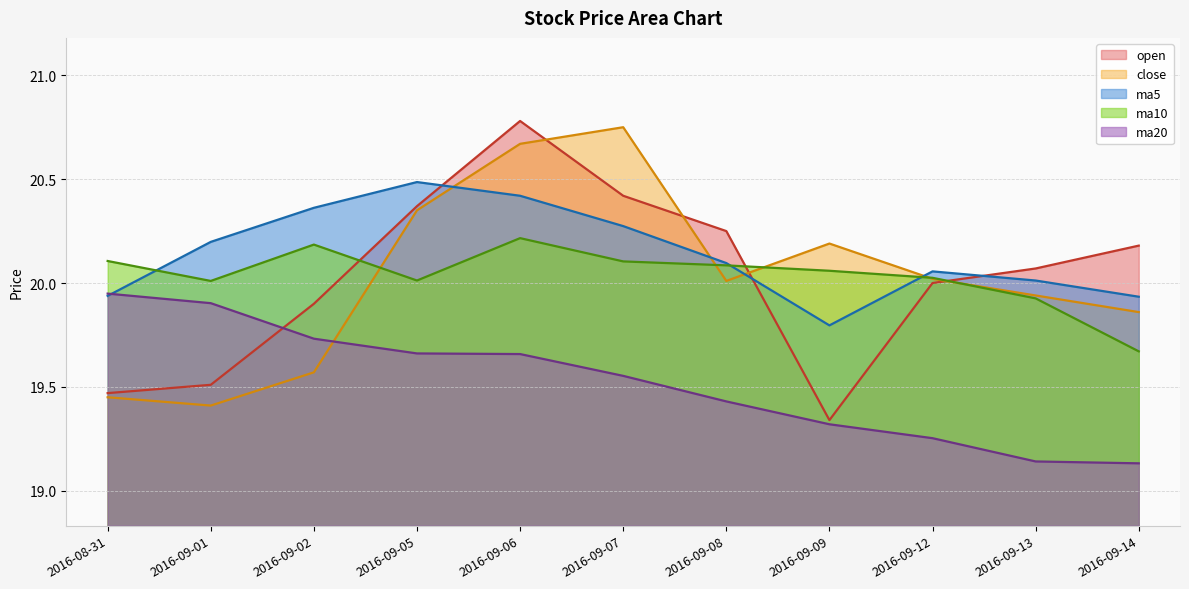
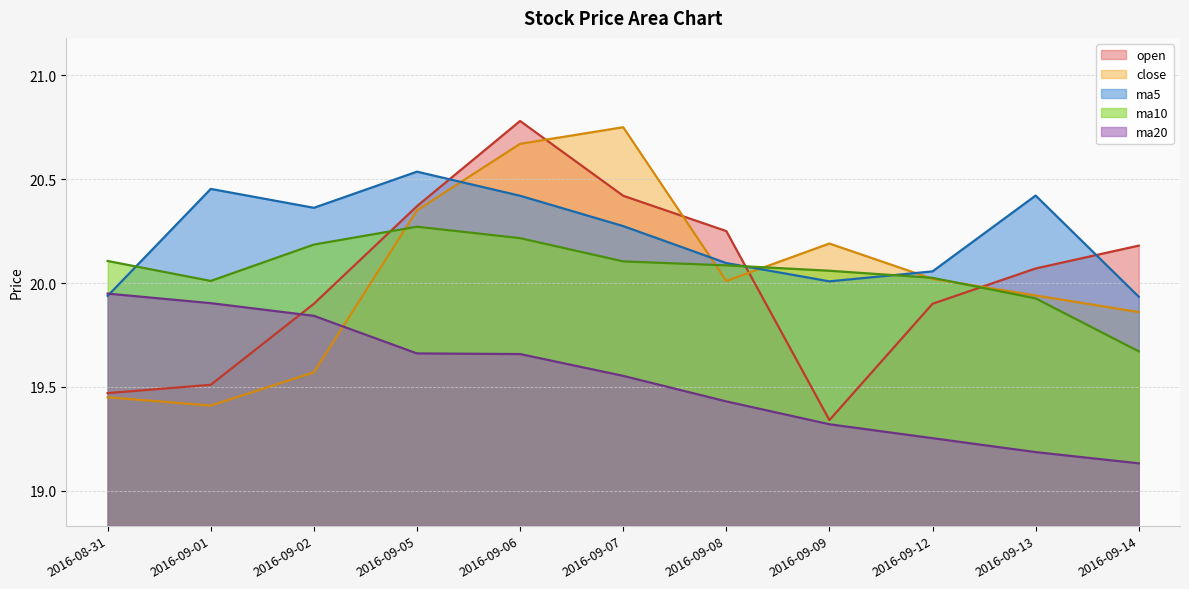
  {
    "open": {
      "2016-08-31": 19.47,
      "2016-09-01": 19.5,
      "2016-09-02": 19.9,
      "2016-09-05": 20.37,
      "2016-09-06": 20.78,
      "2016-09-07": 20.42,
      "2016-09-08": 20.25,
      "2016-09-09": 19.34,
-     "2016-09-12": 20.0,
+     "2016-09-12": 19.9,
      "2016-09-13": 20.07,
      "2016-09-14": 20.18
    },
    "close": {
      "2016-08-31": 19.45,
      "2016-09-01": 19.41,
      "2016-09-02": 19.57,
      "2016-09-05": 20.35,
      "2016-09-06": 20.67,
      "2016-09-07": 20.75,
      "2016-09-08": 20.01,
      "2016-09-09": 20.19,
      "2016-09-13": 19.94,
      "2016-09-14": 19.86
    },
    "ma5": {
-     "2016-09-01": 20.20,
+     "2016-09-01": 20.45,
      "2016-09-02": 20.36,
-     "2016-09-05": 20.49,
+     "2016-09-05": 20.54,
      "2016-09-06": 20.42,
      "2016-09-07": 20.27,
-     "2016-09-09": 19.80,
+     "2016-09-09": 20.01,
      "2016-09-12": 20.06,
-     "2016-09-13": 20.01,
+     "2016-09-13": 20.42,
      "2016-09-14": 19.93
    },
    "ma10": {
      "2016-08-31": 20.11,
      "2016-09-01": 20.01,
      "2016-09-02": 20.19,
-     "2016-09-05": 20.01,
+     "2016-09-05": 20.27,
      "2016-09-06": 20.22,
      "2016-09-07": 20.10,
      "2016-09-09": 20.06,
      "2016-09-13": 19.93,
      "2016-09-14": 19.67
    },
    "ma20": {
      "2016-09-01": 19.90,
-     "2016-09-02": 19.73,
+     "2016-09-02": 19.84,
      "2016-09-05": 19.66,
      "2016-09-06": 19.66,
      "2016-09-07": 19.55,
      "2016-09-08": 19.43,
      "2016-09-09": 19.32,
      "2016-09-12": 19.25,
-     "2016-09-13": 19.14,
+     "2016-09-13": 19.19,
      "2016-09-14": 19.13
    }
  }
